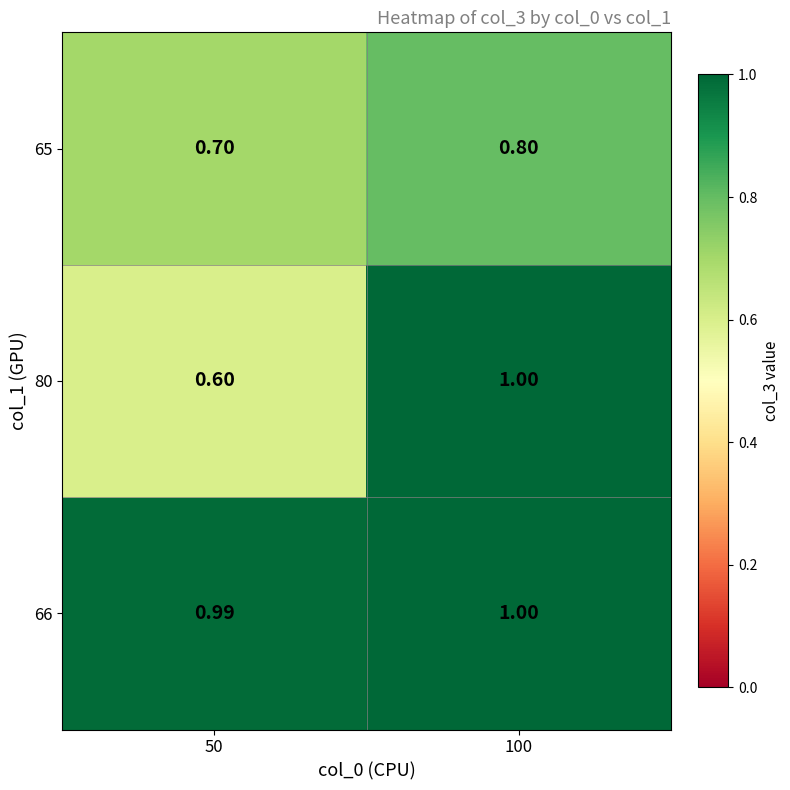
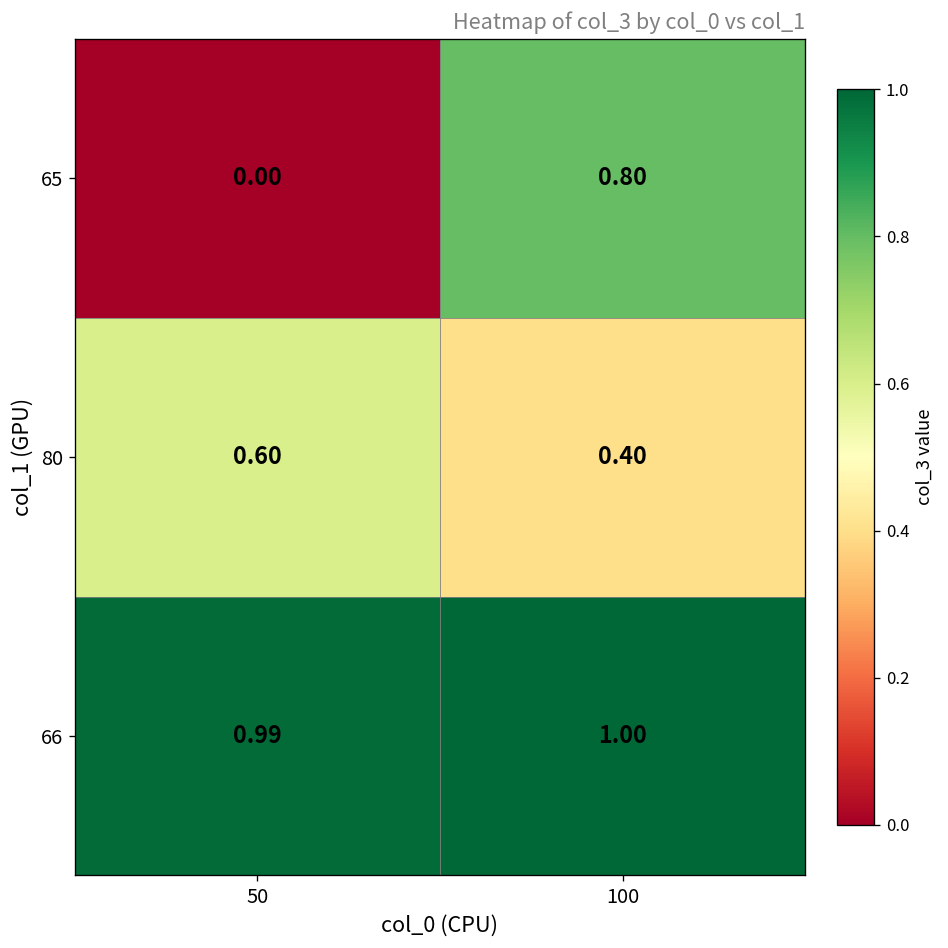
  {
    "65": {
-     "50": 0.70,
+     "50": 0.00,
      "100": 0.80
    },
    "80": {
      "50": 0.60,
-     "100": 1.00
+     "100": 0.40
    },
    "66": {
      "50": 0.99,
      "100": 1.00
    }
  }
